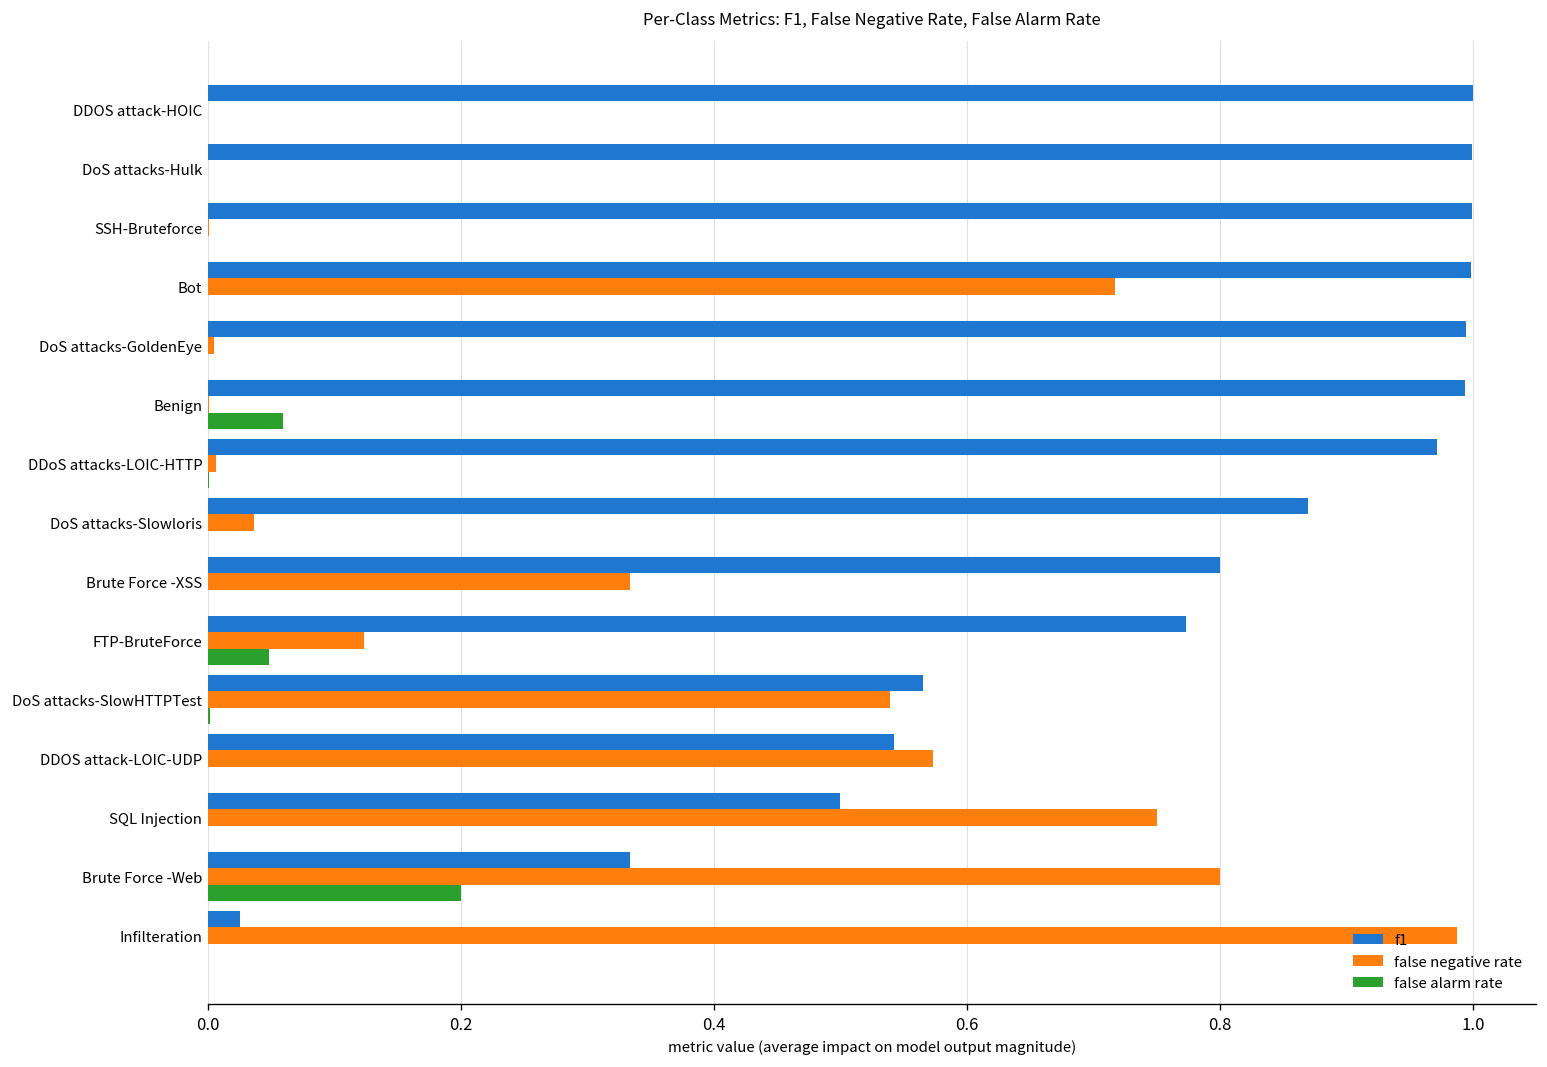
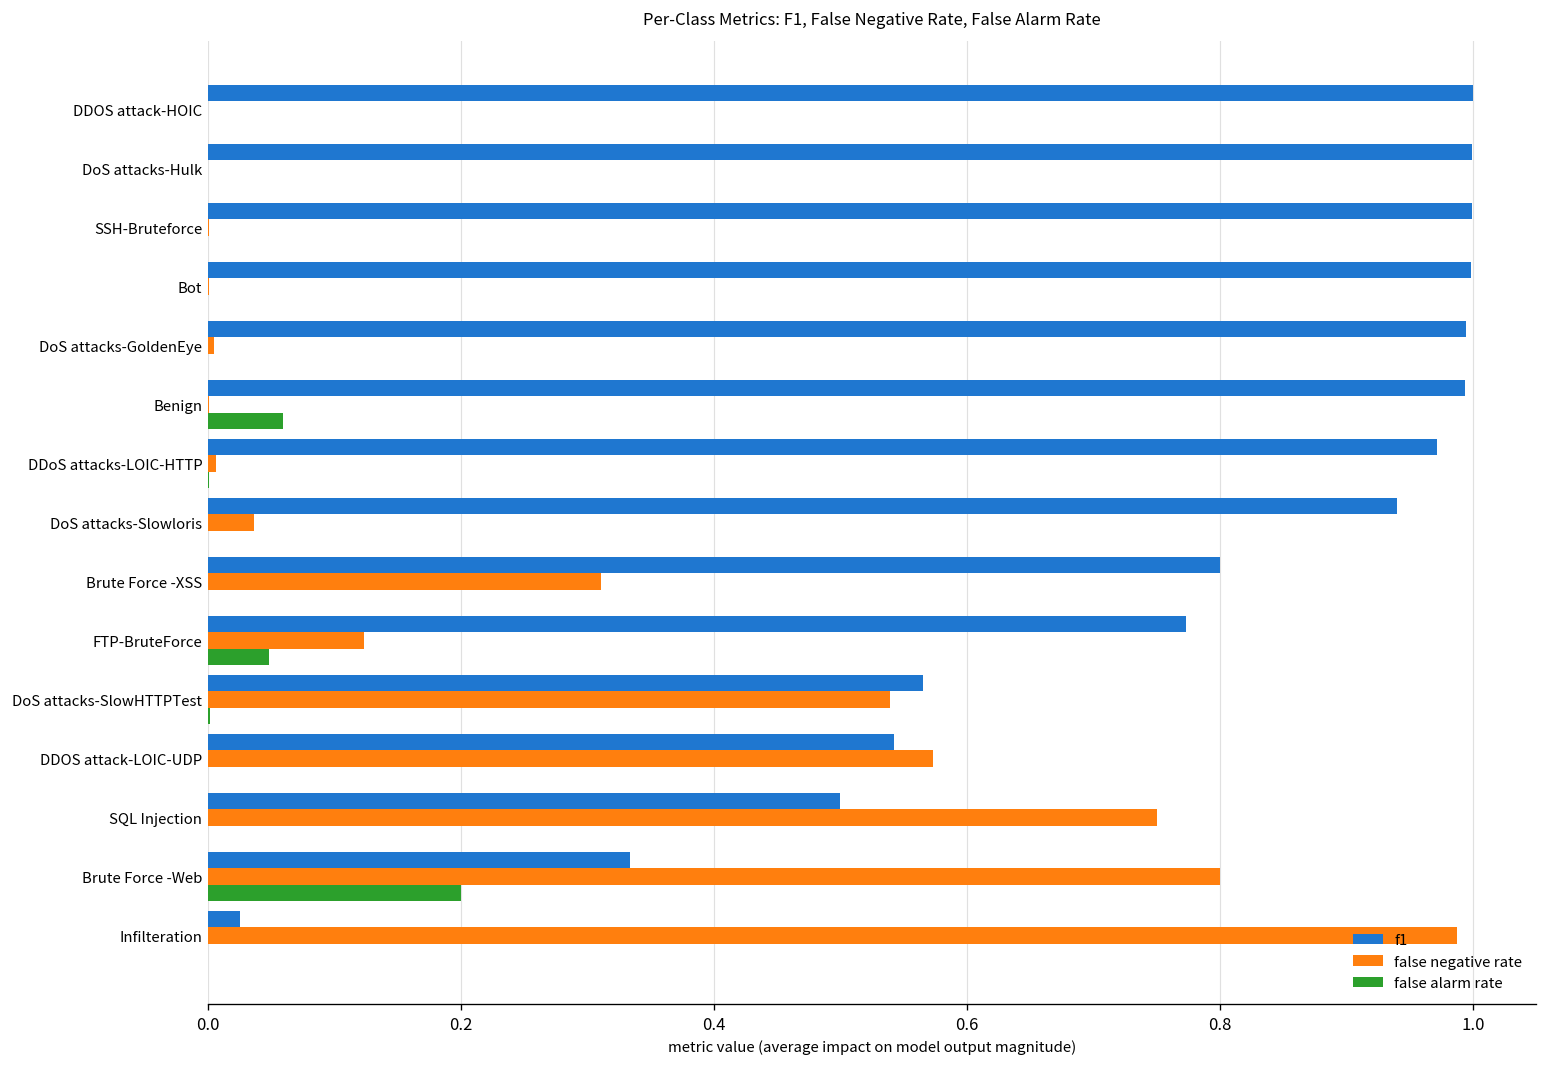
  {
    "f1": {
      "DDOS attack-HOIC": 1.00,
      "DoS attacks-Hulk": 1.00,
      "SSH-Bruteforce": 1.00,
      "Bot": 1.00,
      "DoS attacks-GoldenEye": 0.995,
      "Benign": 0.994,
      "DDoS attacks-LOIC-HTTP": 0.97,
-     "DoS attacks-Slowloris": 0.87,
+     "DoS attacks-Slowloris": 0.94,
      "Brute Force -XSS": 0.80,
      "FTP-BruteForce": 0.773,
      "DoS attacks-SlowHTTPTest": 0.565,
      "DDOS attack-LOIC-UDP": 0.54,
      "SQL Injection": 0.50,
      "Brute Force -Web": 0.333,
      "Infilteration": 0.025
    },
    "false negative rate": {
      "DDOS attack-HOIC": 0.000,
-     "Bot": 0.717,
+     "Bot": 0.001,
      "DoS attacks-GoldenEye": 0.005,
      "DDoS attacks-LOIC-HTTP": 0.006,
      "DoS attacks-Slowloris": 0.036,
-     "Brute Force -XSS": 0.333,
+     "Brute Force -XSS": 0.311,
      "FTP-BruteForce": 0.123,
      "DoS attacks-SlowHTTPTest": 0.539,
      "DDOS attack-LOIC-UDP": 0.574,
      "SQL Injection": 0.750,
      "Brute Force -Web": 0.800,
      "Infilteration": 0.987
    },
    "false alarm rate": {
      "DDOS attack-HOIC": 0.000,
      "Benign": 0.059,
      "Brute Force -XSS": 0.000,
      "FTP-BruteForce": 0.048,
      "SQL Injection": 0.000,
      "Brute Force -Web": 0.200
    }
  }
